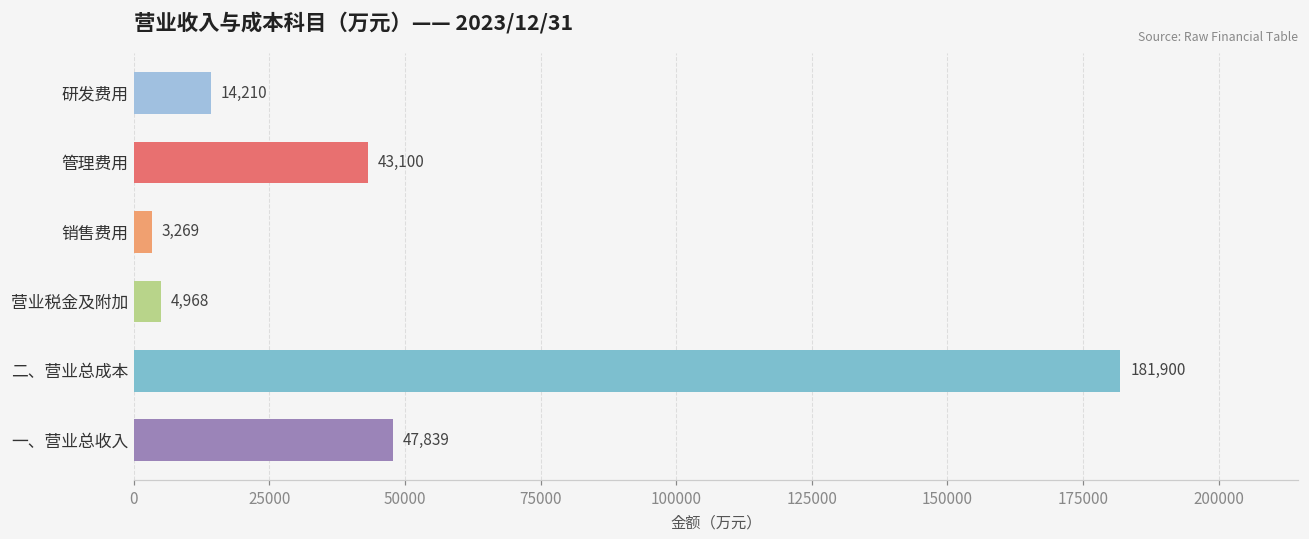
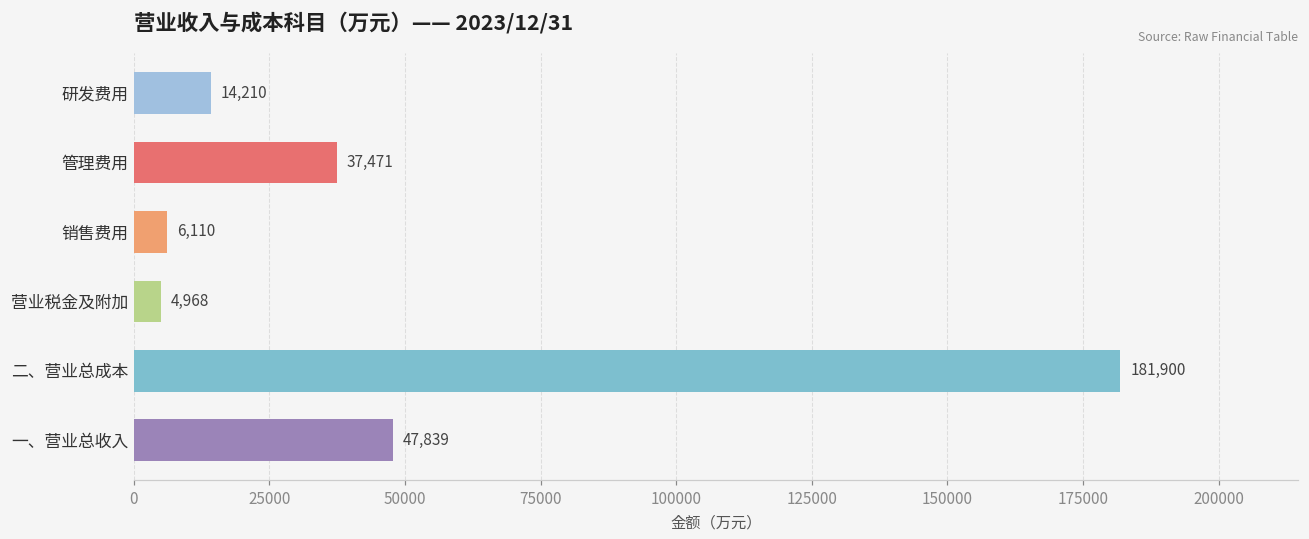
  {
    "研发费用": "14,210",
-   "管理费用": "43,100",
-   "销售费用": "3,269",
+   "管理费用": "37,471",
+   "销售费用": "6,110",
    "营业税金及附加": "4,968",
    "二、营业总成本": "181,900",
    "一、营业总收入": "47,839"
  }
